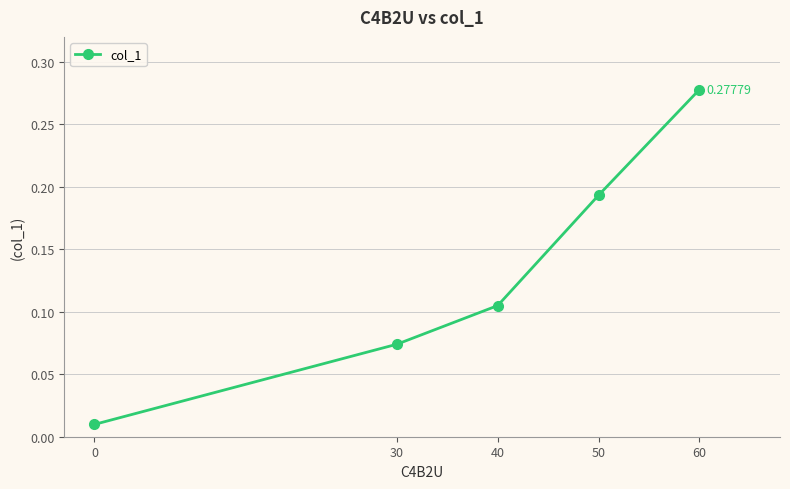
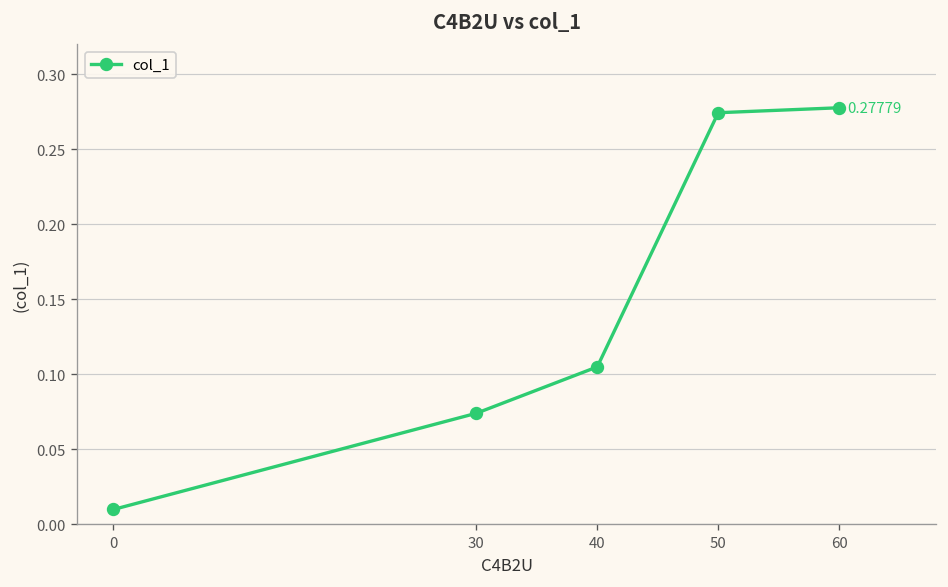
  {
    "0": 0.010,
    "30": 0.074,
    "40": 0.105,
-   "50": 0.193
+   "50": 0.274
  }
